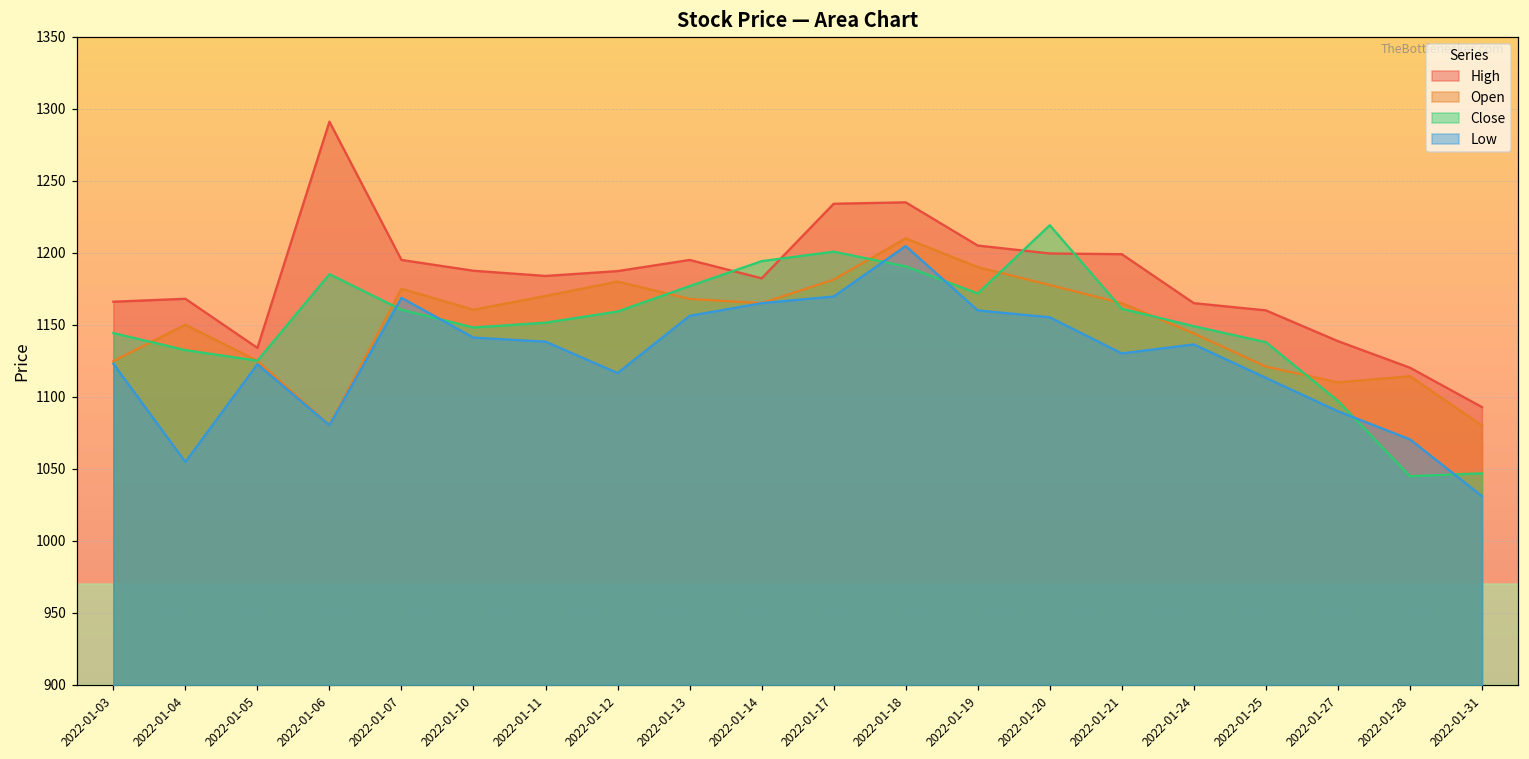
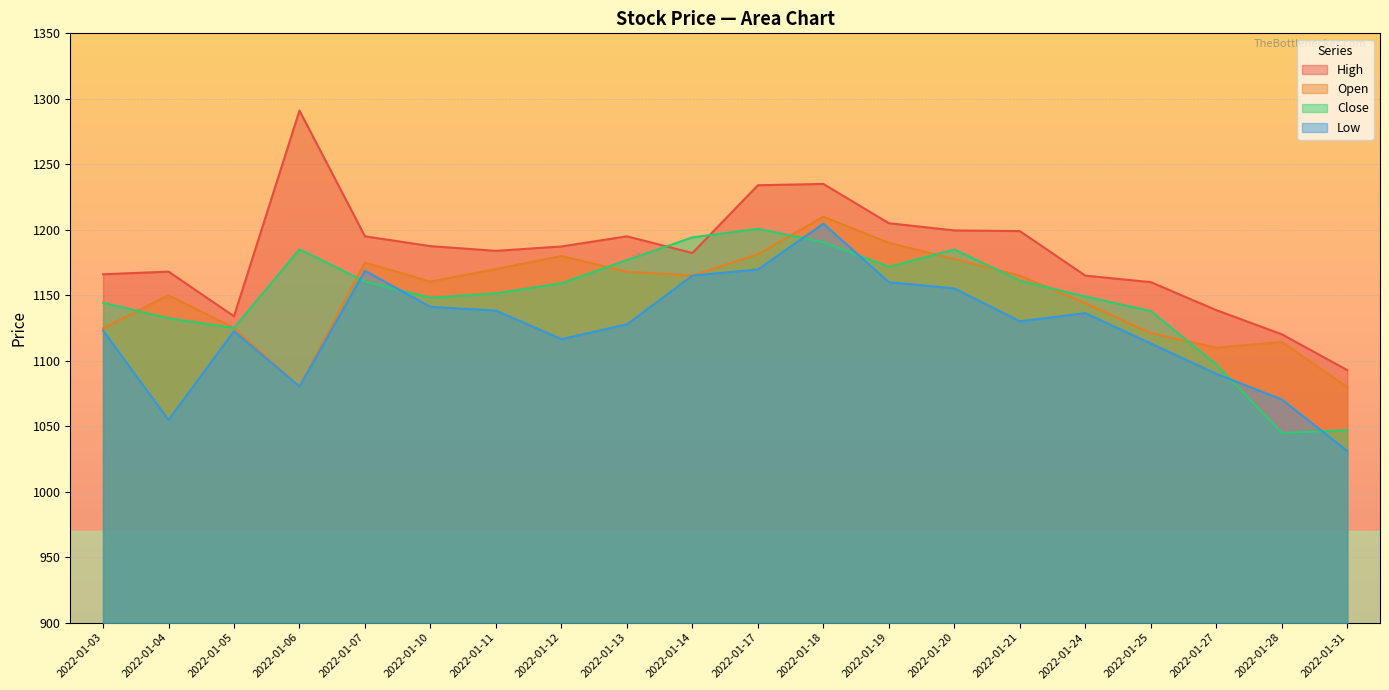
  {
    "Close": {
      "2022-01-03": 1144,
      "2022-01-04": 1132,
      "2022-01-06": 1185,
      "2022-01-07": 1160,
      "2022-01-10": 1148,
      "2022-01-11": 1151,
      "2022-01-12": 1159,
      "2022-01-13": 1177,
      "2022-01-14": 1194,
      "2022-01-17": 1201,
      "2022-01-18": 1191,
      "2022-01-19": 1172,
-     "2022-01-20": 1219,
+     "2022-01-20": 1185,
      "2022-01-21": 1161,
      "2022-01-24": 1149,
      "2022-01-25": 1138,
      "2022-01-27": 1097,
      "2022-01-28": 1045,
      "2022-01-31": 1047
    },
    "Low": {
      "2022-01-04": 1055,
      "2022-01-05": 1123,
      "2022-01-07": 1169,
      "2022-01-10": 1141,
      "2022-01-11": 1138,
      "2022-01-12": 1117,
-     "2022-01-13": 1156,
+     "2022-01-13": 1128,
      "2022-01-17": 1170,
      "2022-01-18": 1205,
      "2022-01-19": 1160,
      "2022-01-20": 1155,
      "2022-01-21": 1130,
      "2022-01-24": 1136,
      "2022-01-25": 1113,
      "2022-01-27": 1090,
      "2022-01-28": 1070,
      "2022-01-31": 1031
    }
  }
